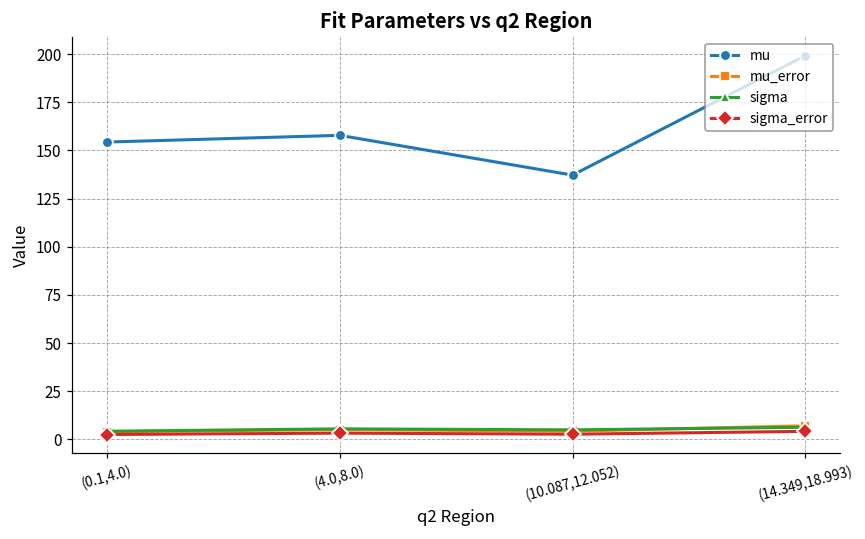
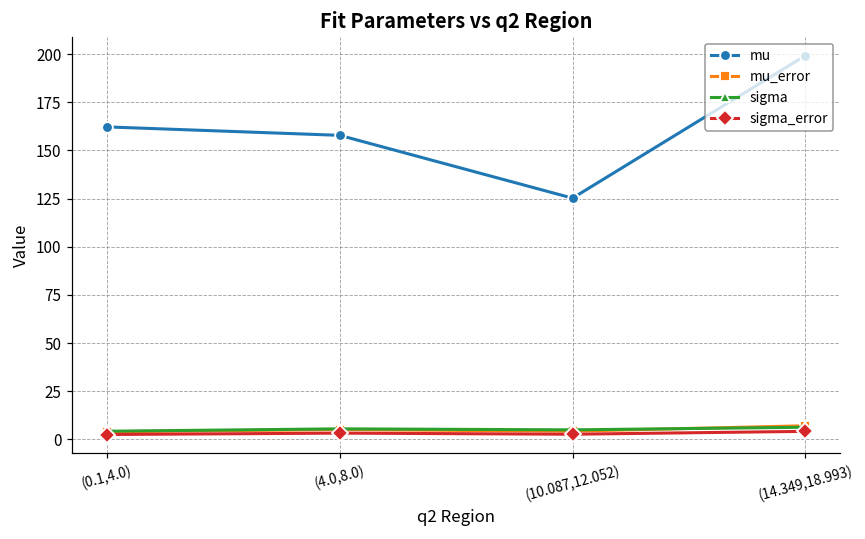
  {
    "mu": {
-     "(0.1,4.0)": 154,
+     "(0.1,4.0)": 162,
      "(4.0,8.0)": 158,
-     "(10.087,12.052)": 137
+     "(10.087,12.052)": 125
    },
    "sigma_error": {
      "(4.0,8.0)": 3,
      "(10.087,12.052)": 3,
      "(14.349,18.993)": 4
    }
  }
